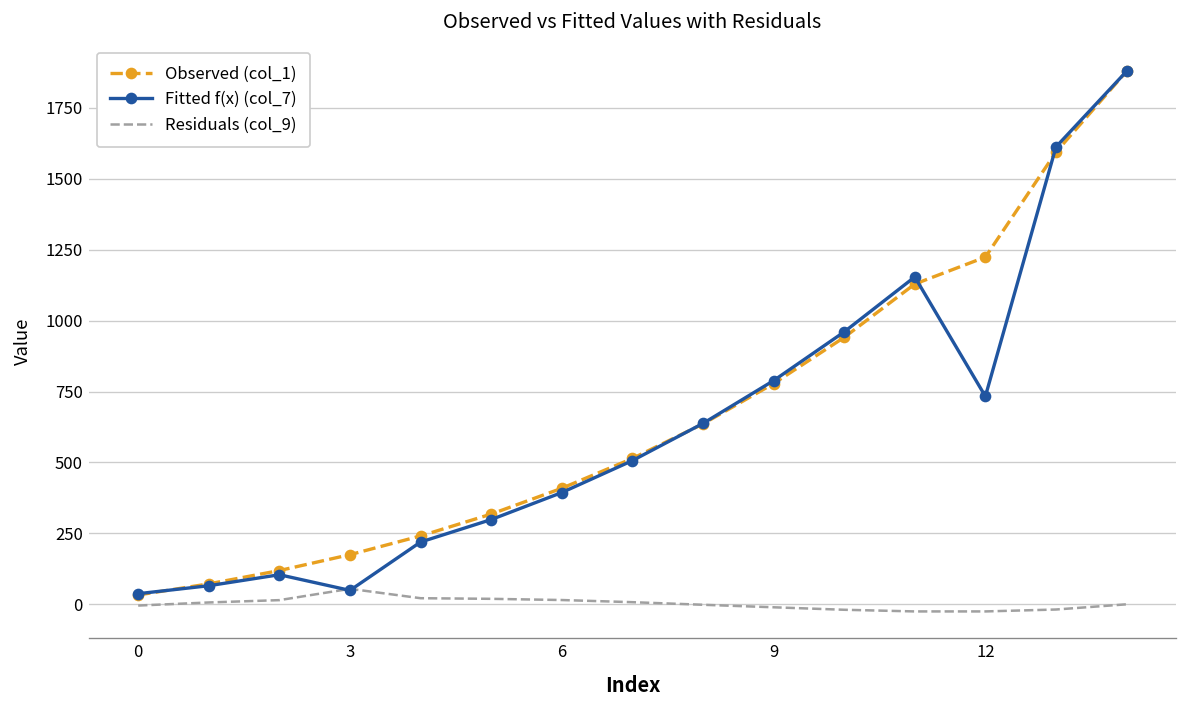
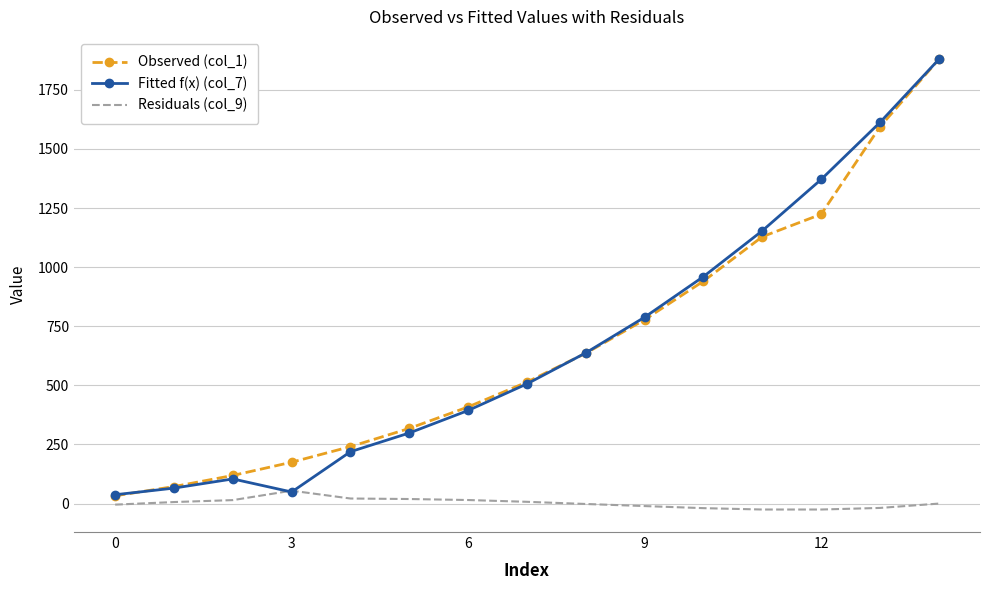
  {
    "Observed (col_1)": {
      "3": 180,
      "6": 410,
      "12": 1220
    },
    "Fitted f(x) (col_7)": {
      "6": 390,
-     "12": 730
+     "12": 1370
    },
    "Residuals (col_9)": {
      "0": 0,
      "6": 20,
      "9": -10,
      "12": -30
    }
  }
